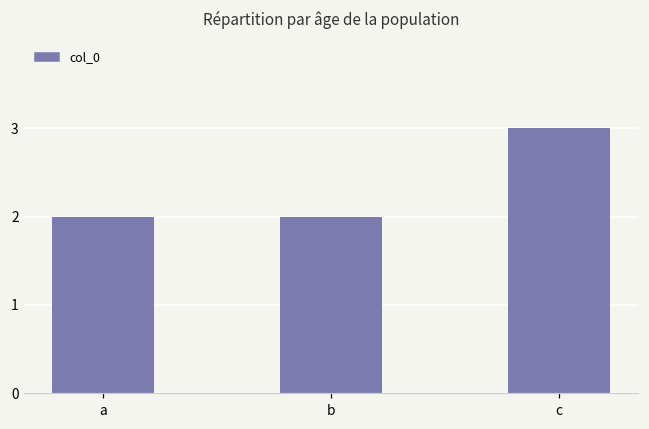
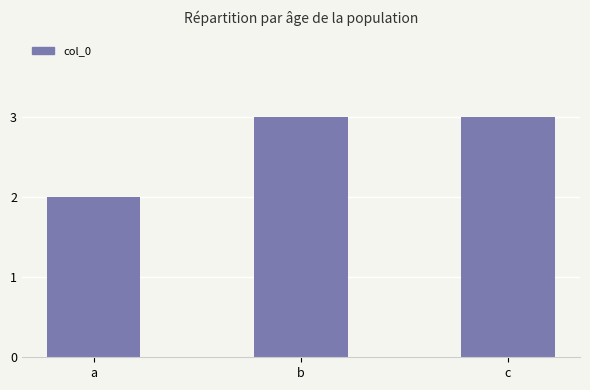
  {
    "a": 2,
-   "b": 2,
+   "b": 3,
    "c": 3
  }
